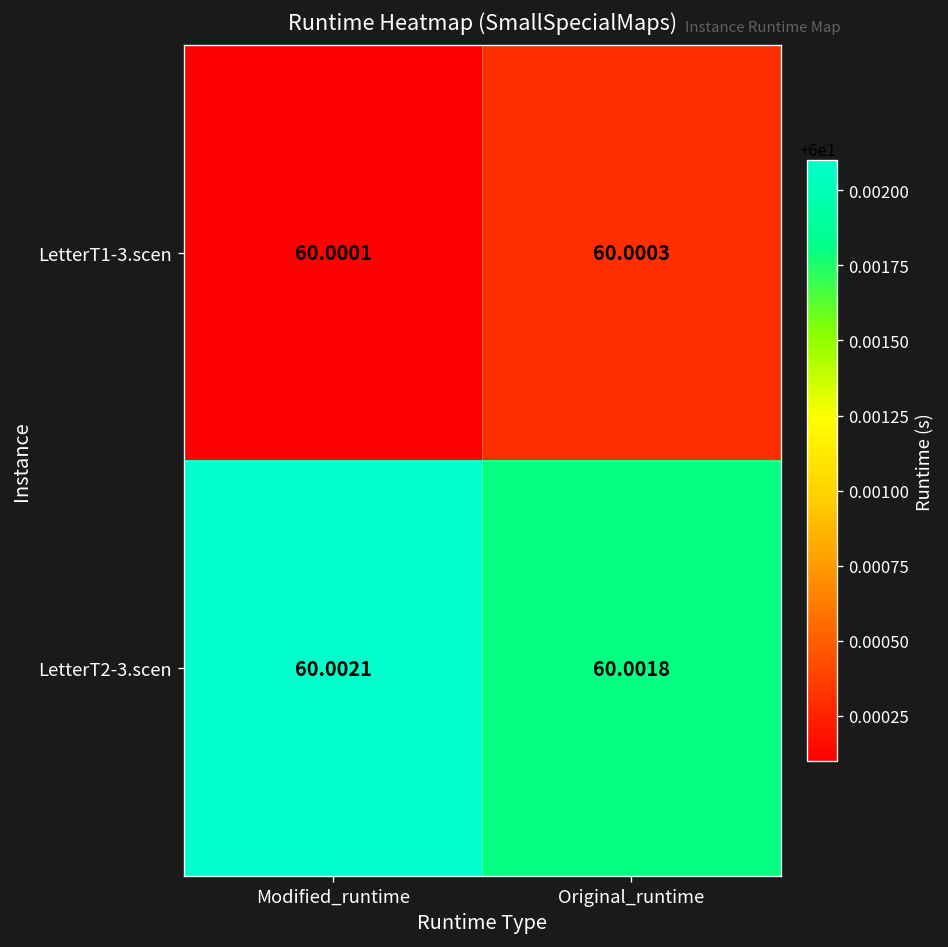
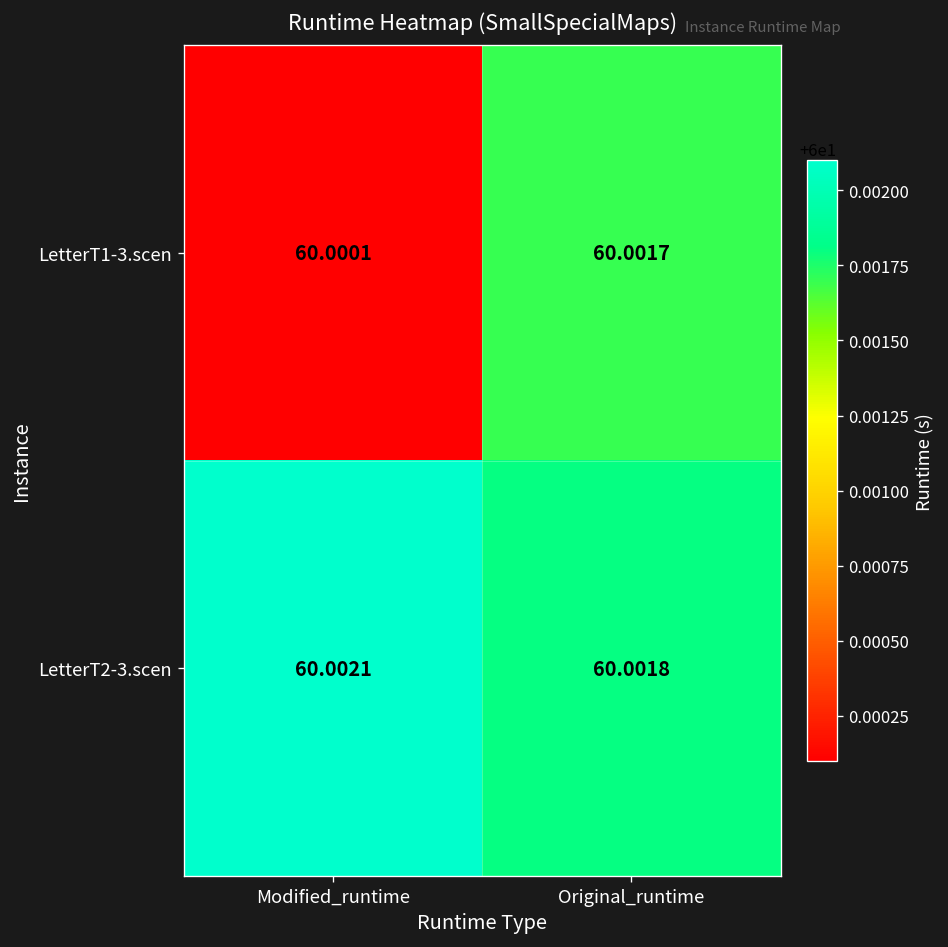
  {
    "LetterT1-3.scen": {
      "Modified_runtime": 60.0001,
-     "Original_runtime": 60.0003
+     "Original_runtime": 60.0017
    },
    "LetterT2-3.scen": {
      "Modified_runtime": 60.0021,
      "Original_runtime": 60.0018
    }
  }
